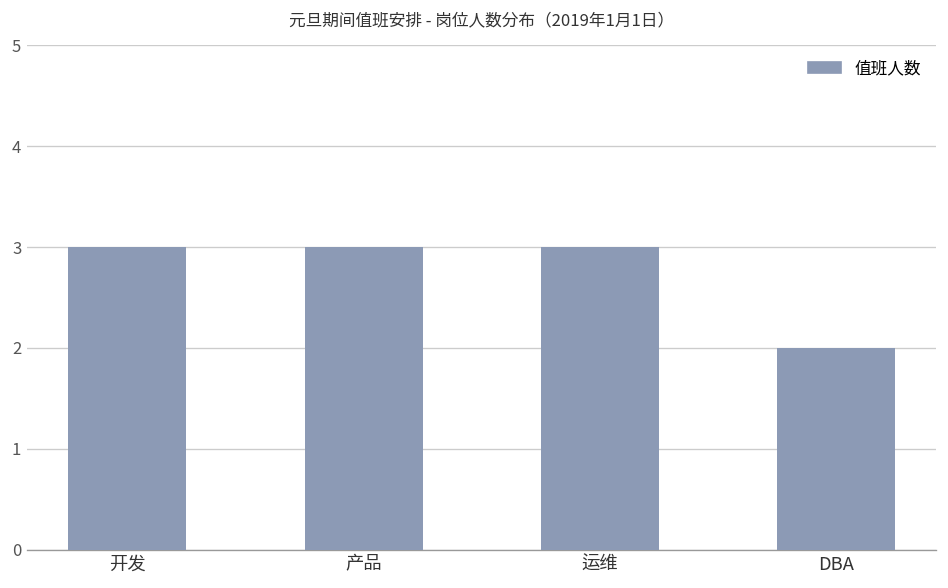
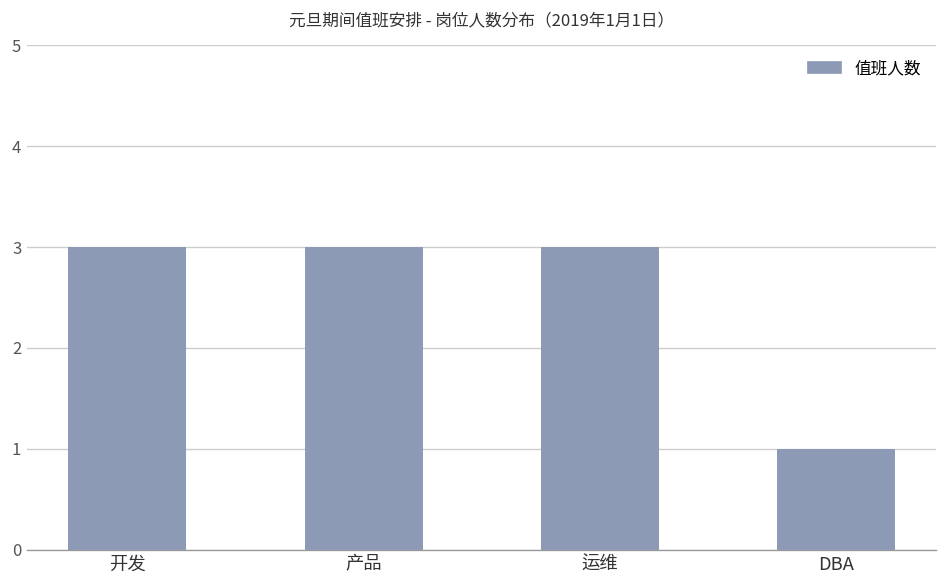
  {
    "开发": 3,
    "产品": 3,
    "运维": 3,
-   "DBA": 2
+   "DBA": 1
  }
